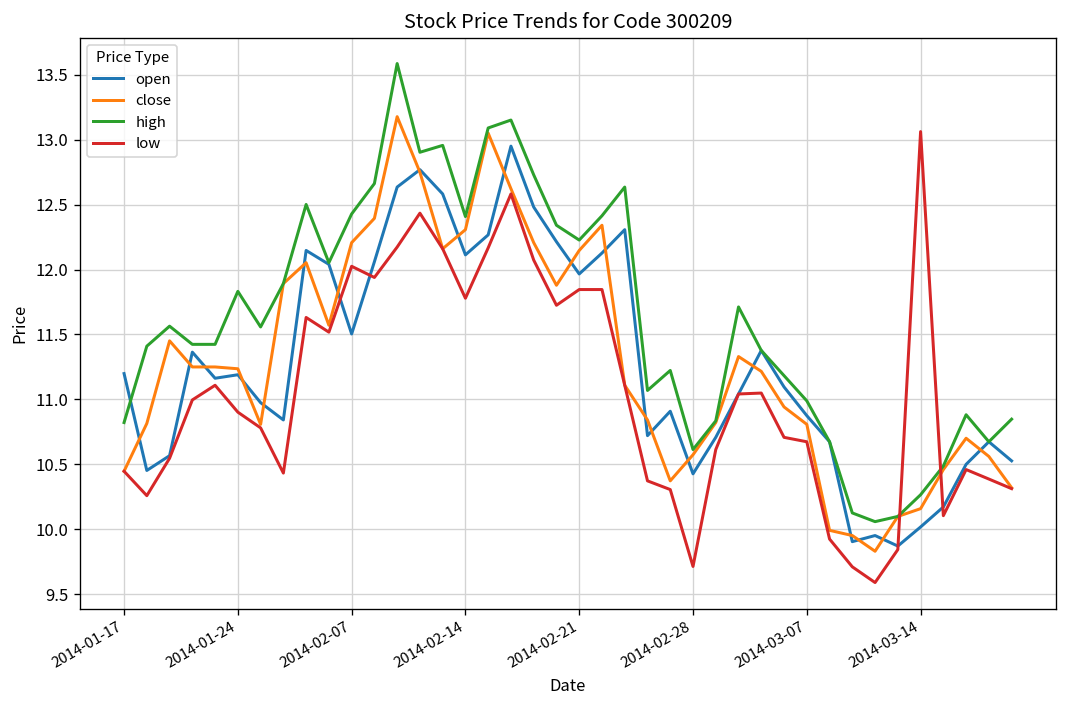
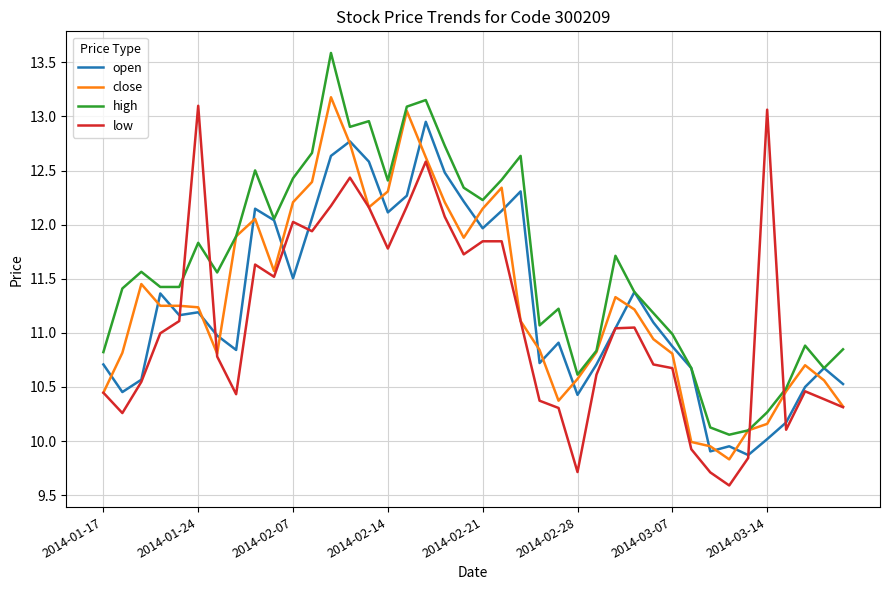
  {
    "open": {
-     "2014-01-17": 11.20,
+     "2014-01-17": 10.71,
      "2014-01-24": 11.19,
      "2014-02-07": 11.50,
      "2014-02-14": 12.11,
      "2014-02-21": 11.97,
      "2014-02-28": 10.43,
      "2014-03-07": 10.88,
      "2014-03-14": 10.02
    },
    "close": {
      "2014-01-24": 11.24,
      "2014-02-07": 12.21,
      "2014-02-14": 12.31,
      "2014-02-21": 12.15,
      "2014-02-28": 10.57,
      "2014-03-07": 10.81,
      "2014-03-14": 10.16
    },
    "high": {
      "2014-01-17": 10.82,
      "2014-01-24": 11.83,
      "2014-02-07": 12.43,
      "2014-02-14": 12.41,
      "2014-02-21": 12.23,
      "2014-02-28": 10.61,
      "2014-03-07": 10.99,
      "2014-03-14": 10.27
    },
    "low": {
-     "2014-01-24": 10.90,
+     "2014-01-24": 13.10,
      "2014-02-07": 12.03,
      "2014-02-14": 11.78,
      "2014-02-21": 11.85,
      "2014-02-28": 9.71,
      "2014-03-07": 10.67,
      "2014-03-14": 13.06
    }
  }
